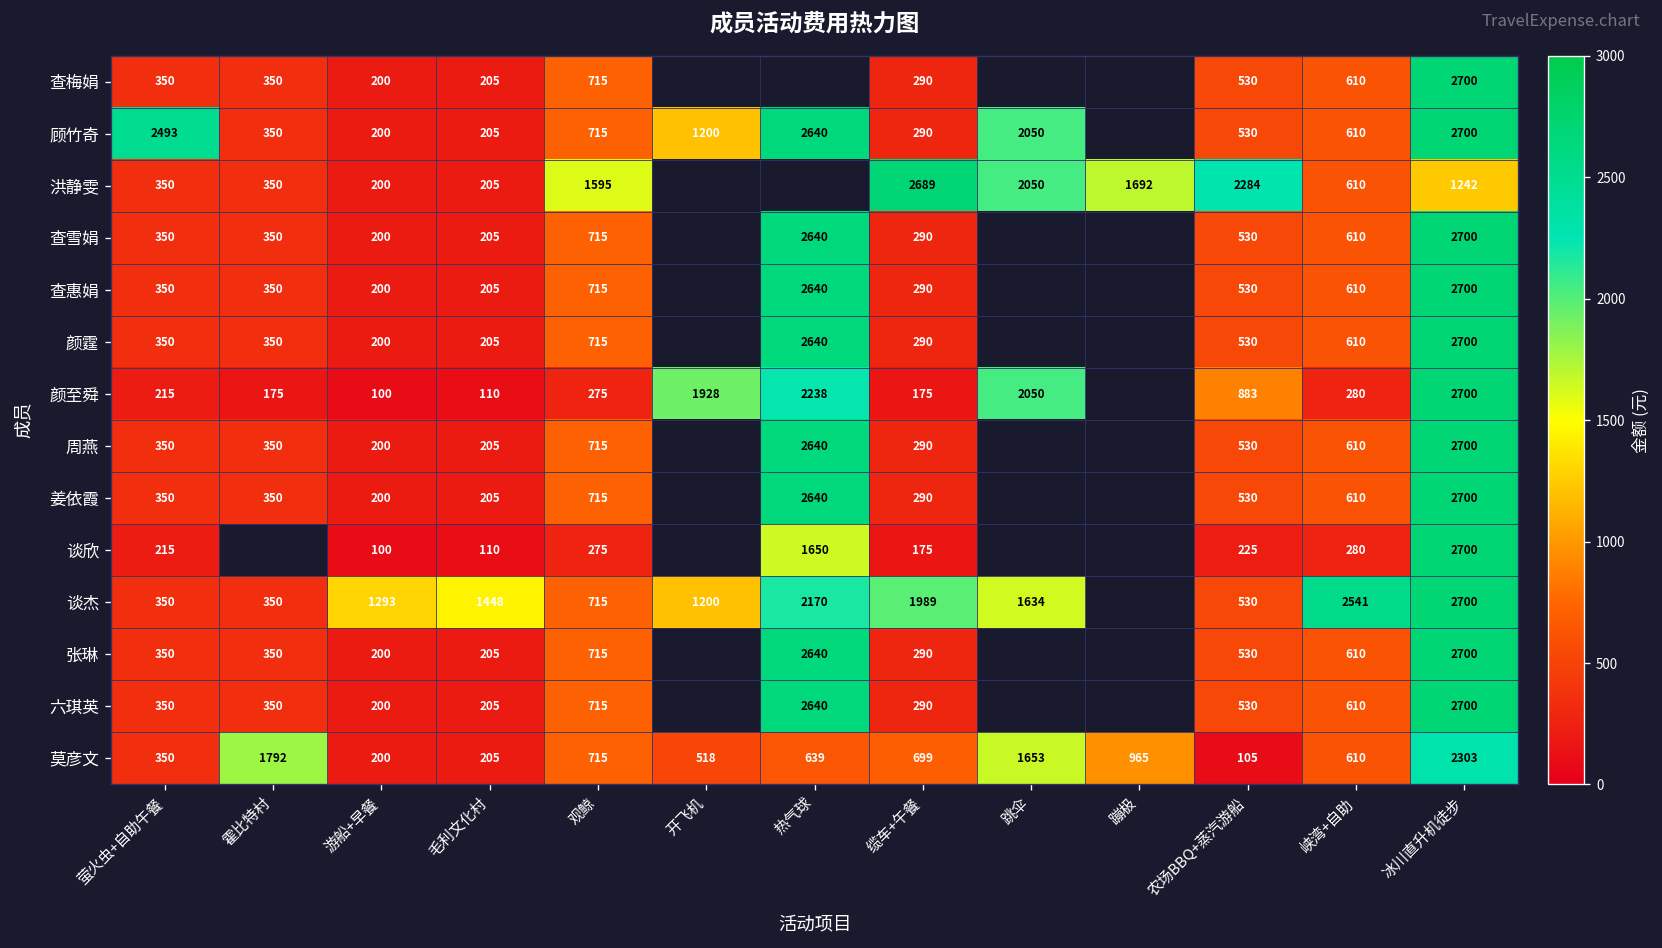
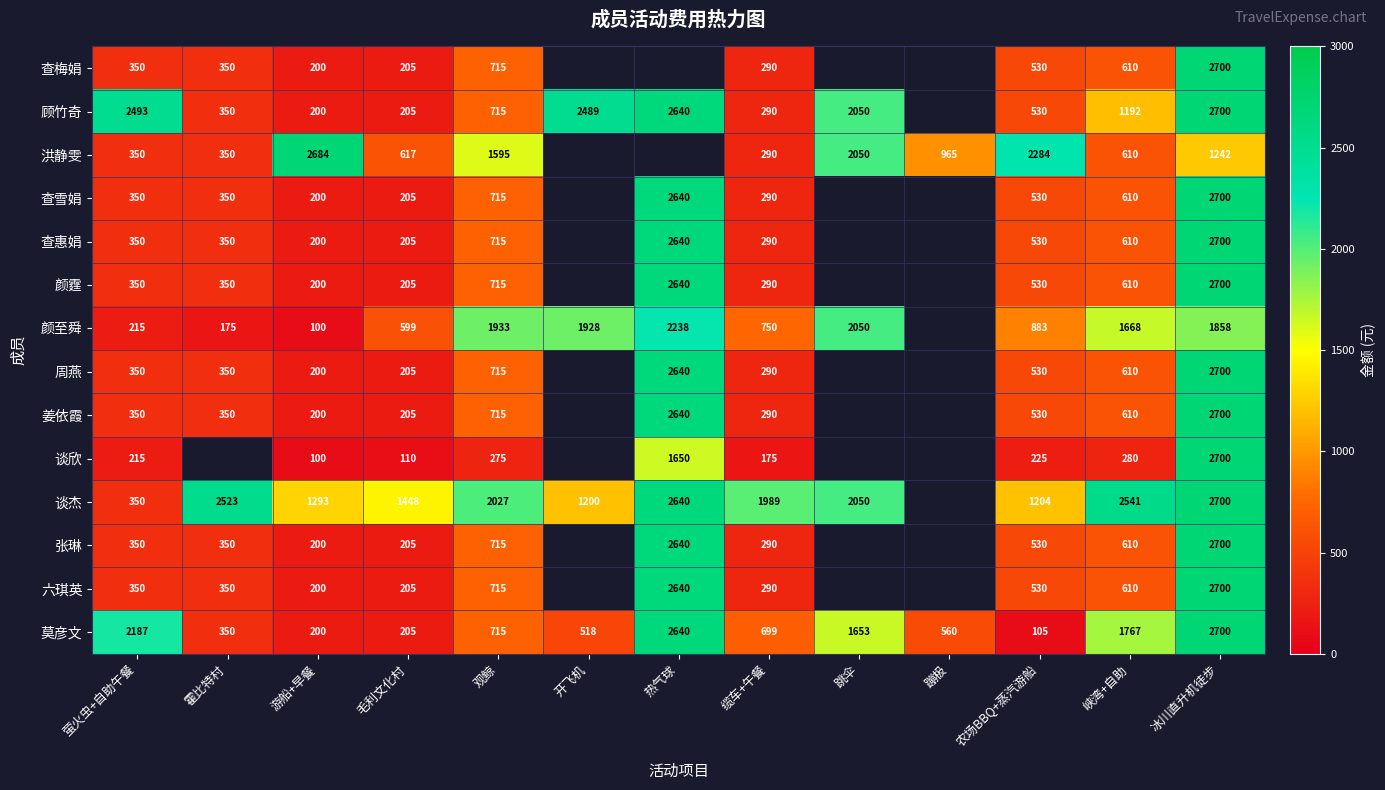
  {
    "查梅娟": {
      "萤火虫+自助午餐": 350,
      "霍比特村": 350,
      "游船+早餐": 200,
      "毛利文化村": 205,
      "观鲸": 715,
      "缆车+午餐": 290,
      "农场BBQ+蒸汽游船": 530,
      "峡湾+自助": 610,
      "冰川直升机徒步": 2700
    },
    "顾竹奇": {
      "萤火虫+自助午餐": 2493,
      "霍比特村": 350,
      "游船+早餐": 200,
      "毛利文化村": 205,
      "观鲸": 715,
-     "开飞机": 1200,
+     "开飞机": 2489,
      "热气球": 2640,
      "缆车+午餐": 290,
      "跳伞": 2050,
      "农场BBQ+蒸汽游船": 530,
-     "峡湾+自助": 610,
+     "峡湾+自助": 1192,
      "冰川直升机徒步": 2700
    },
    "洪静雯": {
      "萤火虫+自助午餐": 350,
      "霍比特村": 350,
-     "游船+早餐": 200,
-     "毛利文化村": 205,
+     "游船+早餐": 2684,
+     "毛利文化村": 617,
      "观鲸": 1595,
-     "缆车+午餐": 2689,
+     "缆车+午餐": 290,
      "跳伞": 2050,
-     "蹦极": 1692,
+     "蹦极": 965,
      "农场BBQ+蒸汽游船": 2284,
      "峡湾+自助": 610,
      "冰川直升机徒步": 1242
    },
    "查雪娟": {
      "萤火虫+自助午餐": 350,
      "霍比特村": 350,
      "游船+早餐": 200,
      "毛利文化村": 205,
      "观鲸": 715,
      "热气球": 2640,
      "缆车+午餐": 290,
      "农场BBQ+蒸汽游船": 530,
      "峡湾+自助": 610,
      "冰川直升机徒步": 2700
    },
    "查惠娟": {
      "萤火虫+自助午餐": 350,
      "霍比特村": 350,
      "游船+早餐": 200,
      "毛利文化村": 205,
      "观鲸": 715,
      "热气球": 2640,
      "缆车+午餐": 290,
      "农场BBQ+蒸汽游船": 530,
      "峡湾+自助": 610,
      "冰川直升机徒步": 2700
    },
    "颜霆": {
      "萤火虫+自助午餐": 350,
      "霍比特村": 350,
      "游船+早餐": 200,
      "毛利文化村": 205,
      "观鲸": 715,
      "热气球": 2640,
      "缆车+午餐": 290,
      "农场BBQ+蒸汽游船": 530,
      "峡湾+自助": 610,
      "冰川直升机徒步": 2700
    },
    "颜至舜": {
      "萤火虫+自助午餐": 215,
      "霍比特村": 175,
      "游船+早餐": 100,
-     "毛利文化村": 110,
-     "观鲸": 275,
+     "毛利文化村": 599,
+     "观鲸": 1933,
      "开飞机": 1928,
      "热气球": 2238,
-     "缆车+午餐": 175,
+     "缆车+午餐": 750,
      "跳伞": 2050,
      "农场BBQ+蒸汽游船": 883,
-     "峡湾+自助": 280,
-     "冰川直升机徒步": 2700
+     "峡湾+自助": 1668,
+     "冰川直升机徒步": 1858
    },
    "周燕": {
      "萤火虫+自助午餐": 350,
      "霍比特村": 350,
      "游船+早餐": 200,
      "毛利文化村": 205,
      "观鲸": 715,
      "热气球": 2640,
      "缆车+午餐": 290,
      "农场BBQ+蒸汽游船": 530,
      "峡湾+自助": 610,
      "冰川直升机徒步": 2700
    },
    "姜依霞": {
      "萤火虫+自助午餐": 350,
      "霍比特村": 350,
      "游船+早餐": 200,
      "毛利文化村": 205,
      "观鲸": 715,
      "热气球": 2640,
      "缆车+午餐": 290,
      "农场BBQ+蒸汽游船": 530,
      "峡湾+自助": 610,
      "冰川直升机徒步": 2700
    },
    "谈欣": {
      "萤火虫+自助午餐": 215,
      "游船+早餐": 100,
      "毛利文化村": 110,
      "观鲸": 275,
      "热气球": 1650,
      "缆车+午餐": 175,
      "农场BBQ+蒸汽游船": 225,
      "峡湾+自助": 280,
      "冰川直升机徒步": 2700
    },
    "谈杰": {
      "萤火虫+自助午餐": 350,
-     "霍比特村": 350,
+     "霍比特村": 2523,
      "游船+早餐": 1293,
      "毛利文化村": 1448,
-     "观鲸": 715,
+     "观鲸": 2027,
      "开飞机": 1200,
-     "热气球": 2170,
+     "热气球": 2640,
      "缆车+午餐": 1989,
-     "跳伞": 1634,
-     "农场BBQ+蒸汽游船": 530,
+     "跳伞": 2050,
+     "农场BBQ+蒸汽游船": 1204,
      "峡湾+自助": 2541,
      "冰川直升机徒步": 2700
    },
    "张琳": {
      "萤火虫+自助午餐": 350,
      "霍比特村": 350,
      "游船+早餐": 200,
      "毛利文化村": 205,
      "观鲸": 715,
      "热气球": 2640,
      "缆车+午餐": 290,
      "农场BBQ+蒸汽游船": 530,
      "峡湾+自助": 610,
      "冰川直升机徒步": 2700
    },
    "六琪英": {
      "萤火虫+自助午餐": 350,
      "霍比特村": 350,
      "游船+早餐": 200,
      "毛利文化村": 205,
      "观鲸": 715,
      "热气球": 2640,
      "缆车+午餐": 290,
      "农场BBQ+蒸汽游船": 530,
      "峡湾+自助": 610,
      "冰川直升机徒步": 2700
    },
    "莫彦文": {
-     "萤火虫+自助午餐": 350,
-     "霍比特村": 1792,
+     "萤火虫+自助午餐": 2187,
+     "霍比特村": 350,
      "游船+早餐": 200,
      "毛利文化村": 205,
      "观鲸": 715,
      "开飞机": 518,
-     "热气球": 639,
+     "热气球": 2640,
      "缆车+午餐": 699,
      "跳伞": 1653,
-     "蹦极": 965,
+     "蹦极": 560,
      "农场BBQ+蒸汽游船": 105,
-     "峡湾+自助": 610,
-     "冰川直升机徒步": 2303
+     "峡湾+自助": 1767,
+     "冰川直升机徒步": 2700
    }
  }
